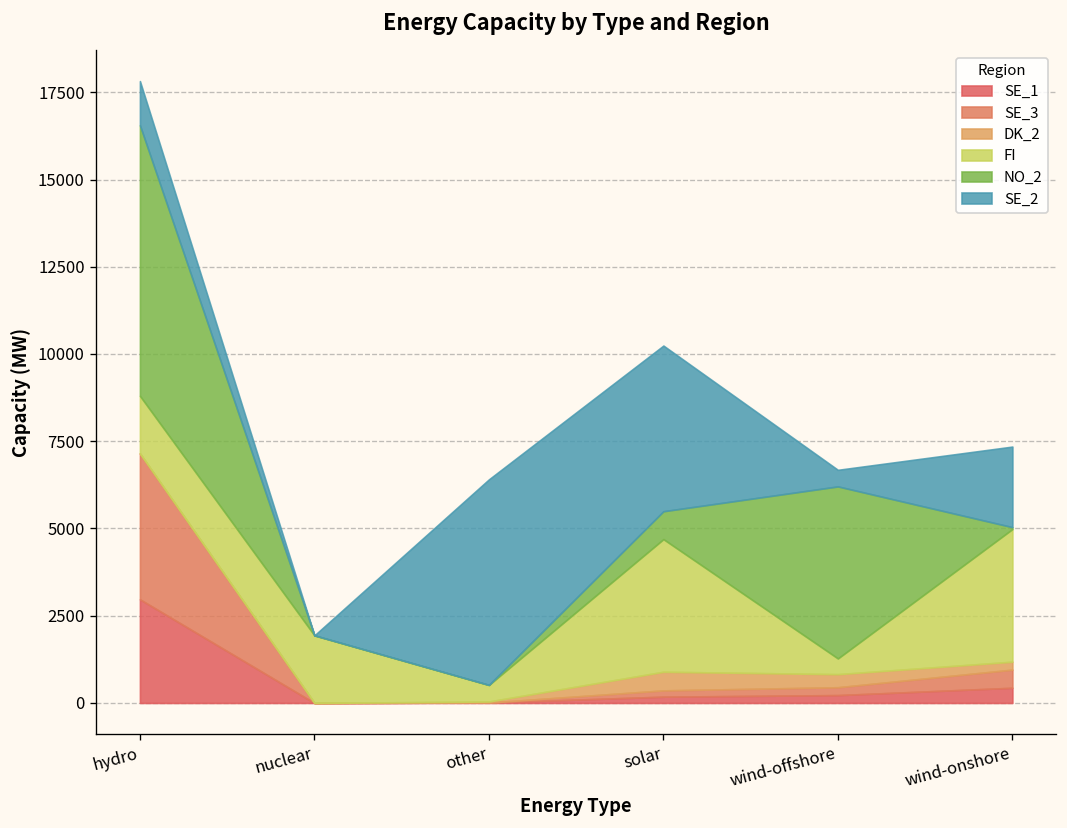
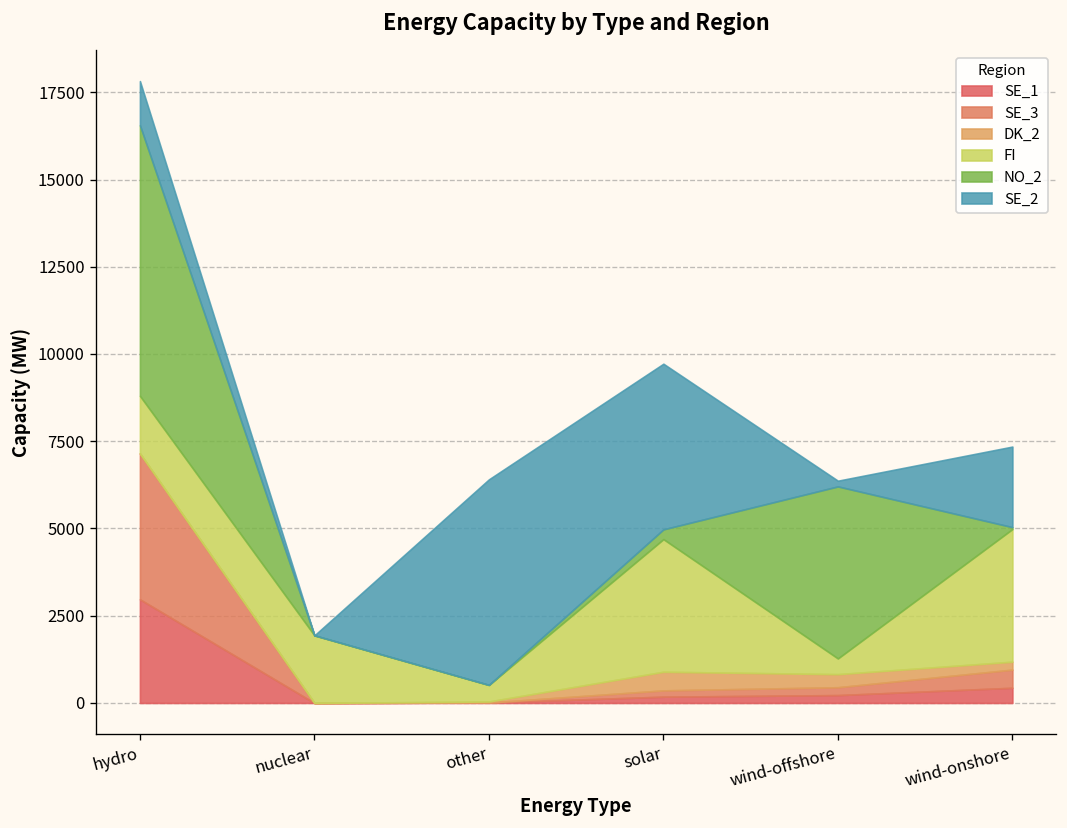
  {
    "NO_2": {
      "hydro": 7800,
-     "solar": 800,
+     "solar": 300,
      "wind-offshore": 4900
    },
    "SE_2": {
      "hydro": 1300,
      "other": 5900,
      "solar": 4700,
-     "wind-offshore": 500,
+     "wind-offshore": 200,
      "wind-onshore": 2300
    }
  }
